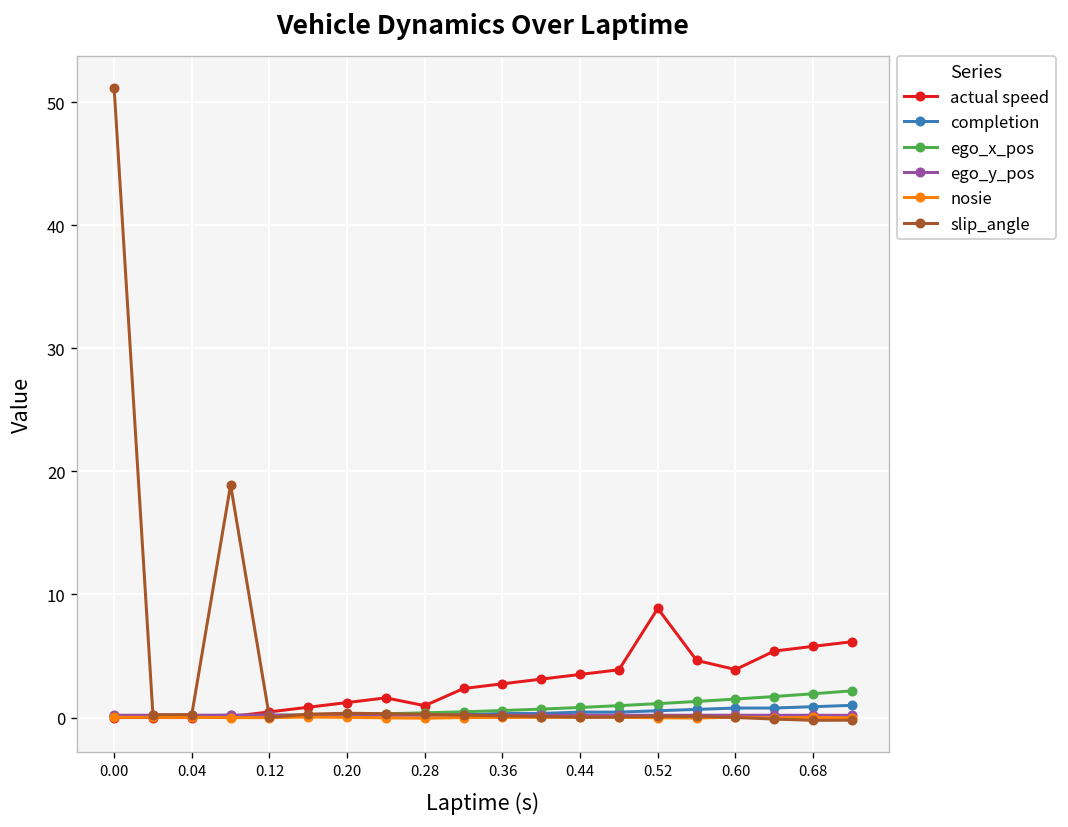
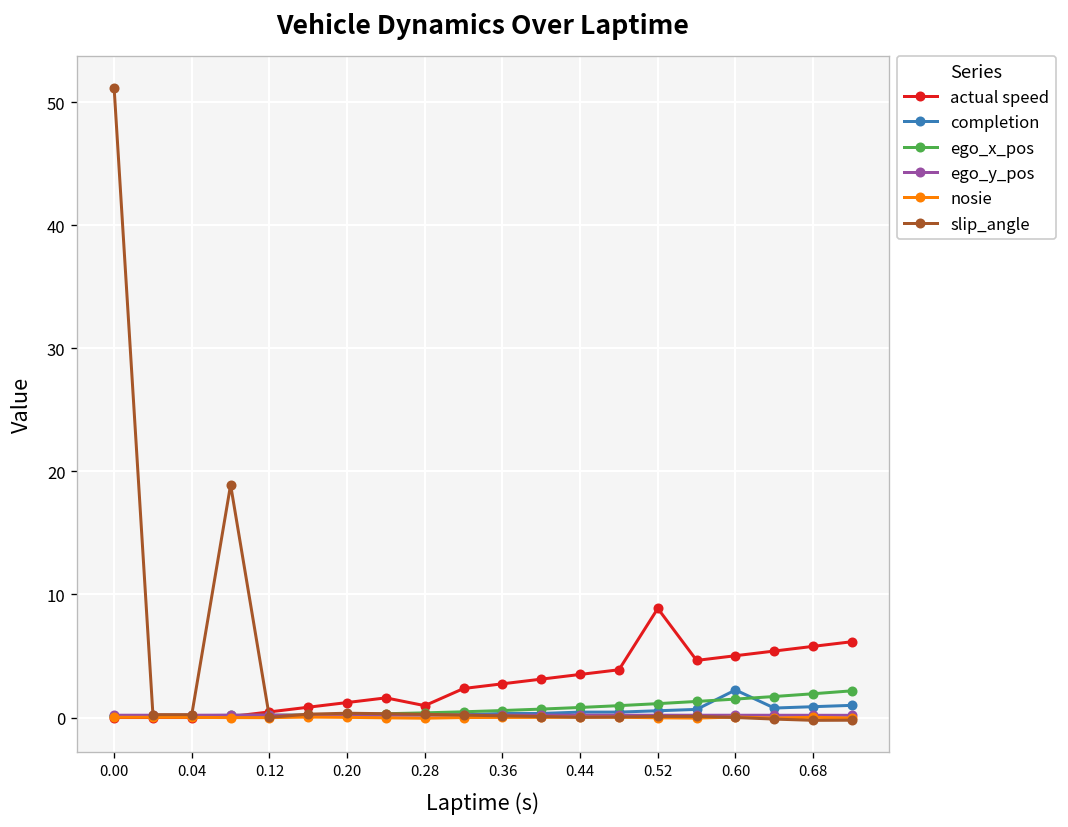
  {
    "actual speed": {
      "0.12": 0.5,
      "0.20": 1.2,
      "0.28": 1.0,
      "0.36": 2.7,
      "0.44": 3.5,
      "0.52": 8.9,
-     "0.60": 3.9,
+     "0.60": 5.0,
      "0.68": 5.8
    },
    "completion": {
      "0.52": 0.6,
-     "0.60": 0.8,
+     "0.60": 2.2,
      "0.68": 0.9
    },
    "ego_x_pos": {
      "0.44": 0.8,
      "0.52": 1.1,
      "0.60": 1.5,
      "0.68": 1.9
    },
    "slip_angle": {
      "0.00": 51.2
    }
  }
